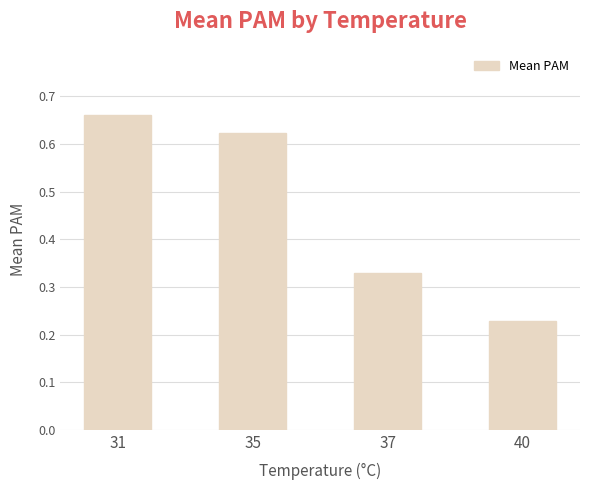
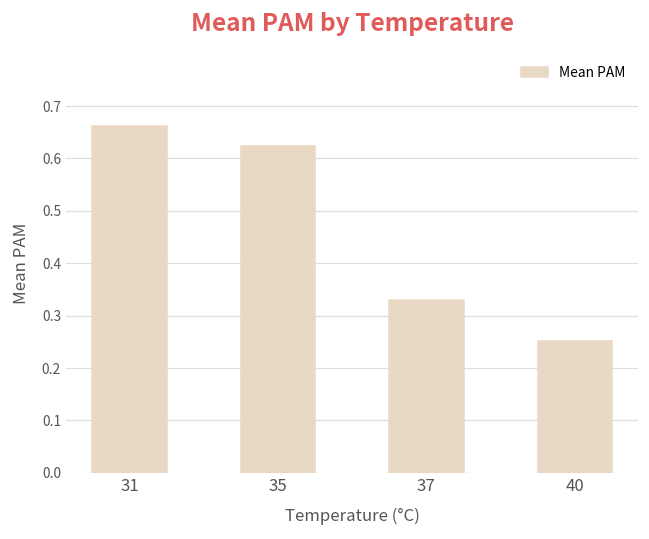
  {
    "31": 0.66,
    "35": 0.62,
    "37": 0.33,
-   "40": 0.23
+   "40": 0.25
  }
